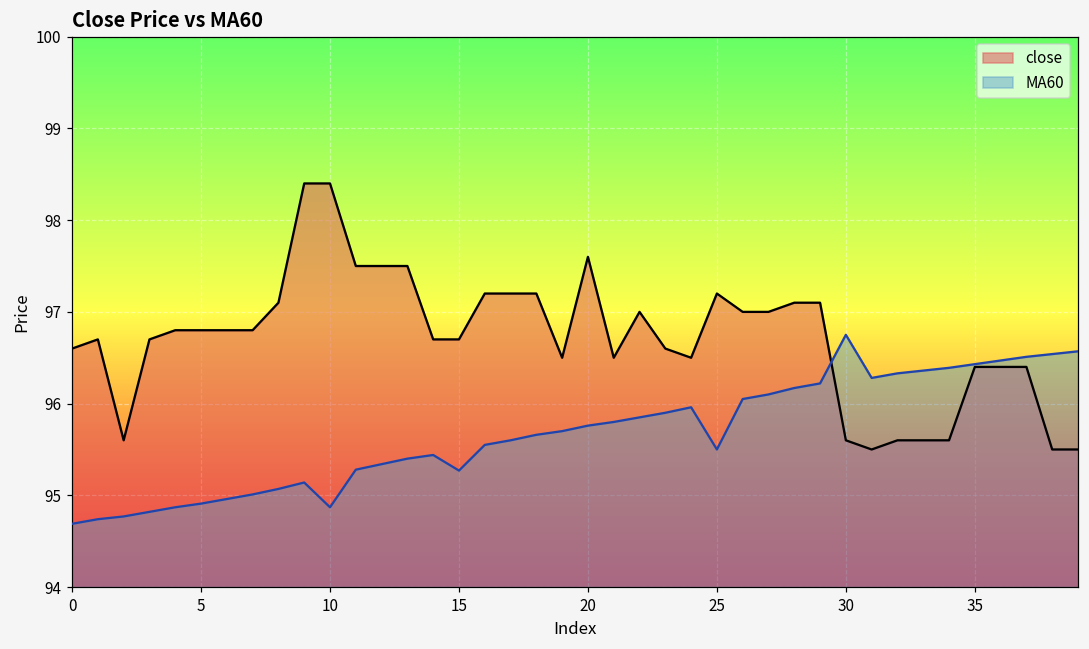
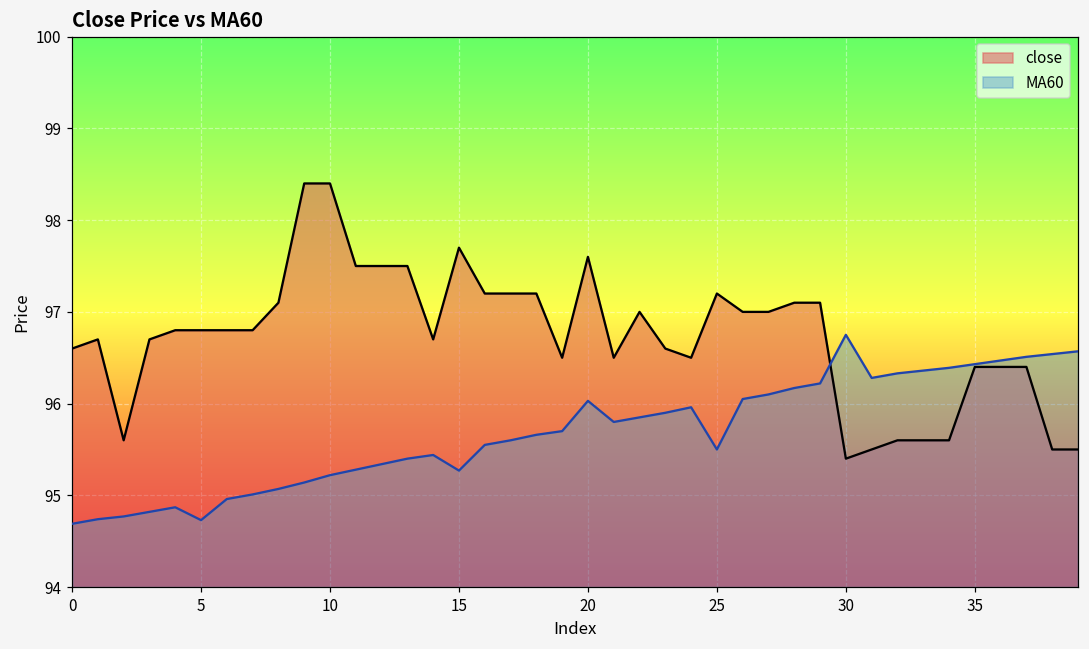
  {
    "close": {
      "0": 96.6,
      "5": 96.8,
      "10": 98.4,
-     "15": 96.7,
+     "15": 97.7,
      "20": 97.6,
      "25": 97.2,
-     "30": 95.6
+     "30": 95.4
    },
    "MA60": {
      "0": 94.7,
-     "5": 94.9,
-     "10": 94.9,
+     "5": 94.7,
+     "10": 95.2,
      "15": 95.3,
-     "20": 95.8,
+     "20": 96.0,
      "25": 95.5,
      "30": 96.8
    }
  }
